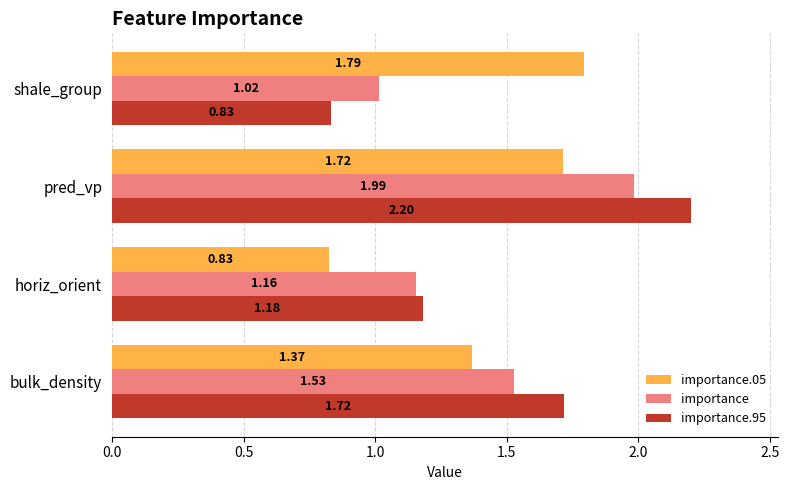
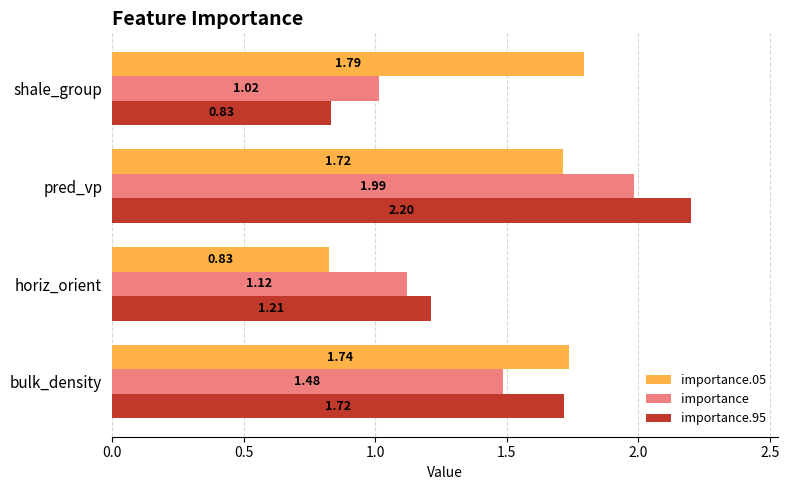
  {
    "importance.05": {
      "shale_group": 1.79,
      "pred_vp": 1.72,
      "horiz_orient": 0.83,
-     "bulk_density": 1.37
+     "bulk_density": 1.74
    },
    "importance": {
      "shale_group": 1.02,
      "pred_vp": 1.99,
-     "horiz_orient": 1.16,
-     "bulk_density": 1.53
+     "horiz_orient": 1.12,
+     "bulk_density": 1.48
    },
    "importance.95": {
      "shale_group": 0.83,
      "pred_vp": 2.20,
-     "horiz_orient": 1.18,
+     "horiz_orient": 1.21,
      "bulk_density": 1.72
    }
  }
